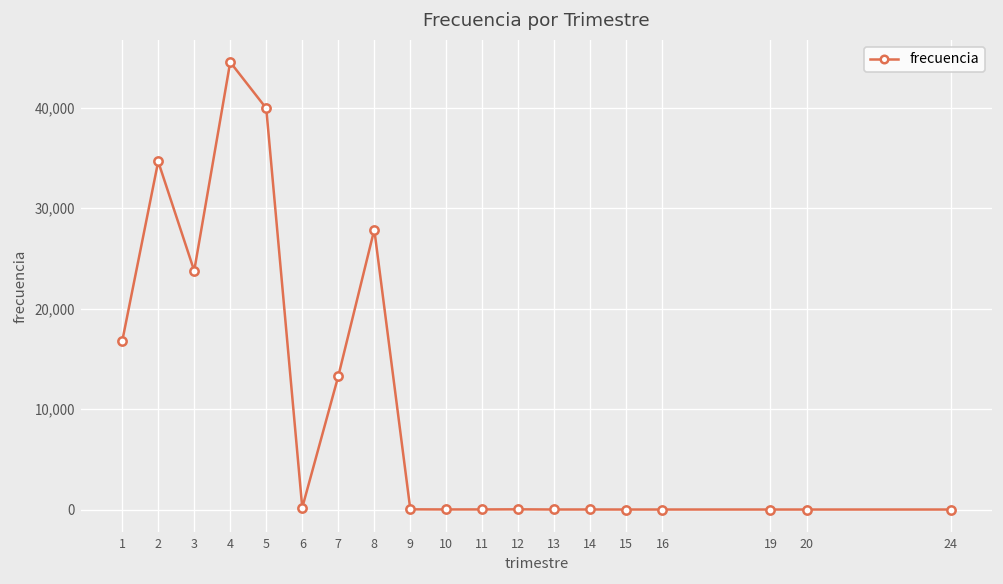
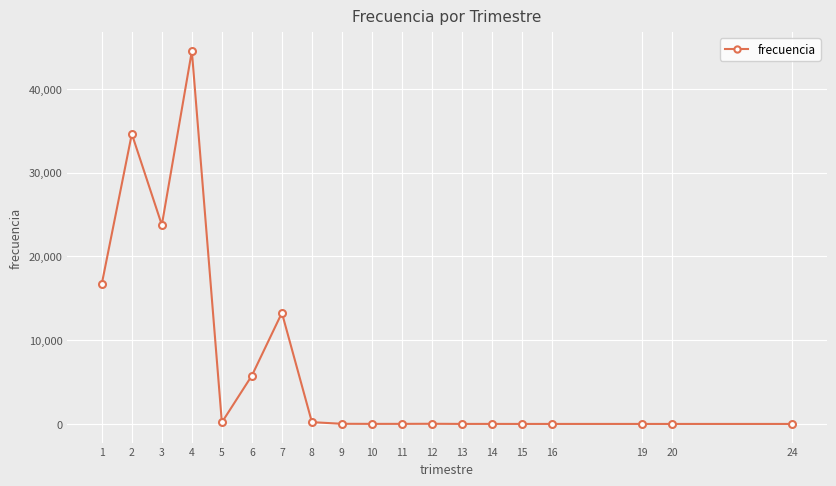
  {
    "1": "17,000",
    "2": "35,000",
    "3": "24,000",
    "4": "45,000",
-   "5": "40,000",
-   "6": "0",
+   "5": "0",
+   "6": "6,000",
    "7": "13,000",
-   "8": "28,000",
+   "8": "0",
    "9": "0",
    "10": "0",
    "11": "0",
    "12": "0",
    "13": "0",
    "14": "0",
    "15": "0",
    "16": "0",
    "19": "0",
    "20": "0",
    "24": "0"
  }
